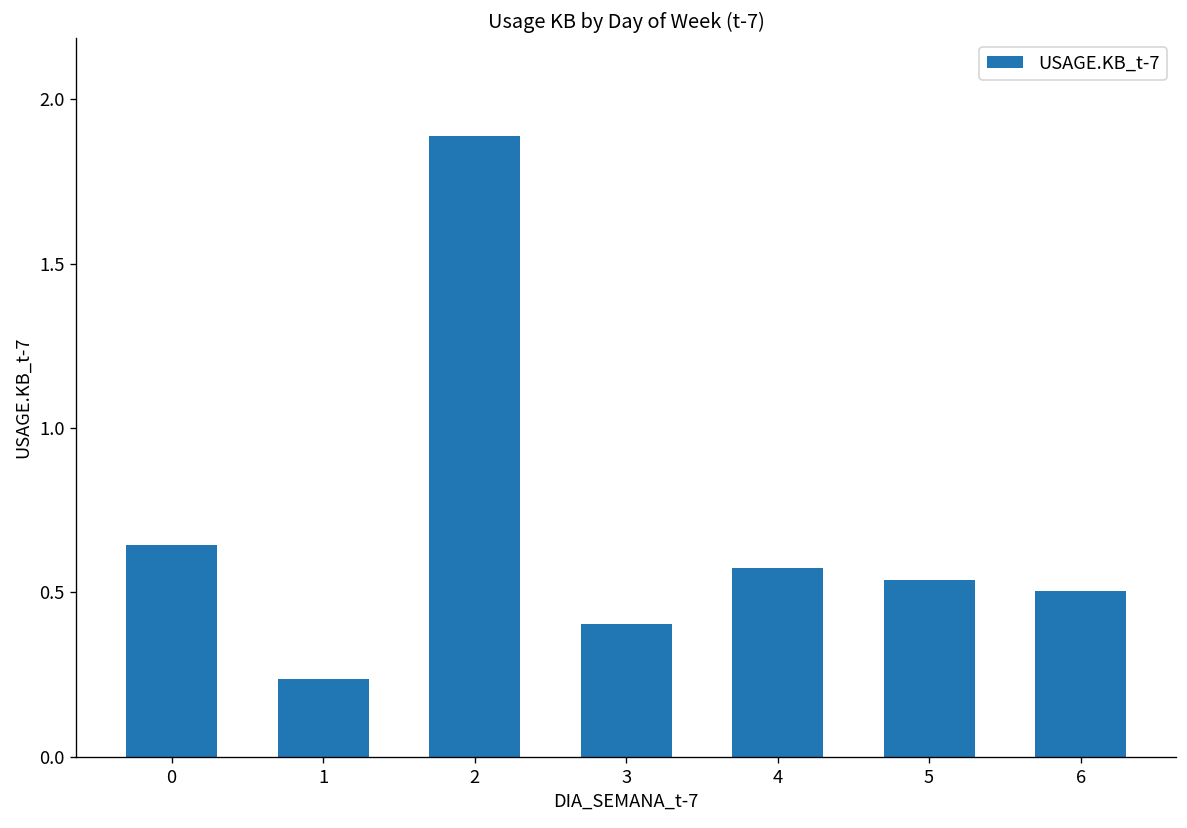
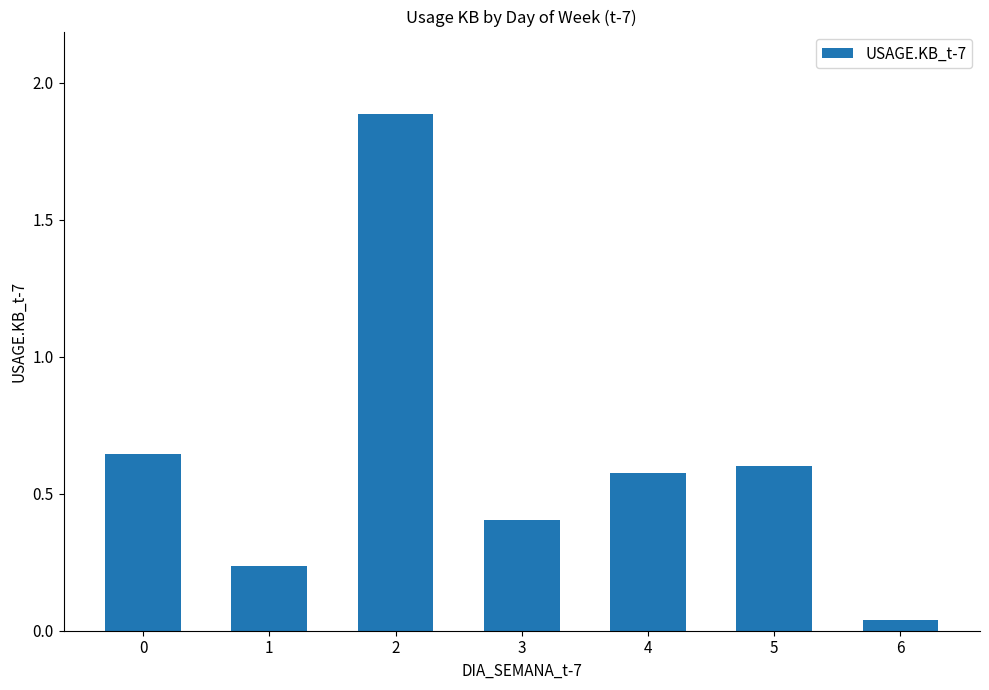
  {
    "0": 0.65,
    "1": 0.24,
    "2": 1.89,
    "3": 0.40,
    "4": 0.57,
-   "5": 0.54,
-   "6": 0.50
+   "5": 0.60,
+   "6": 0.04
  }
